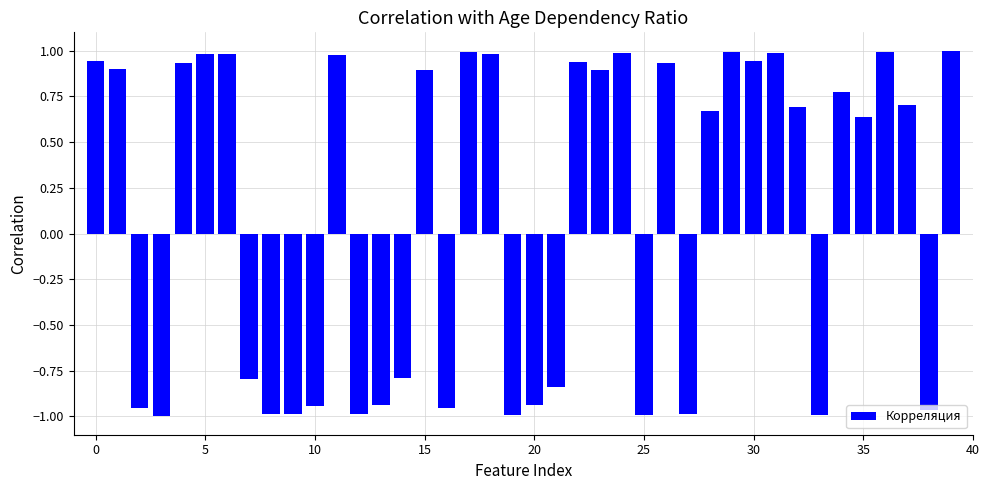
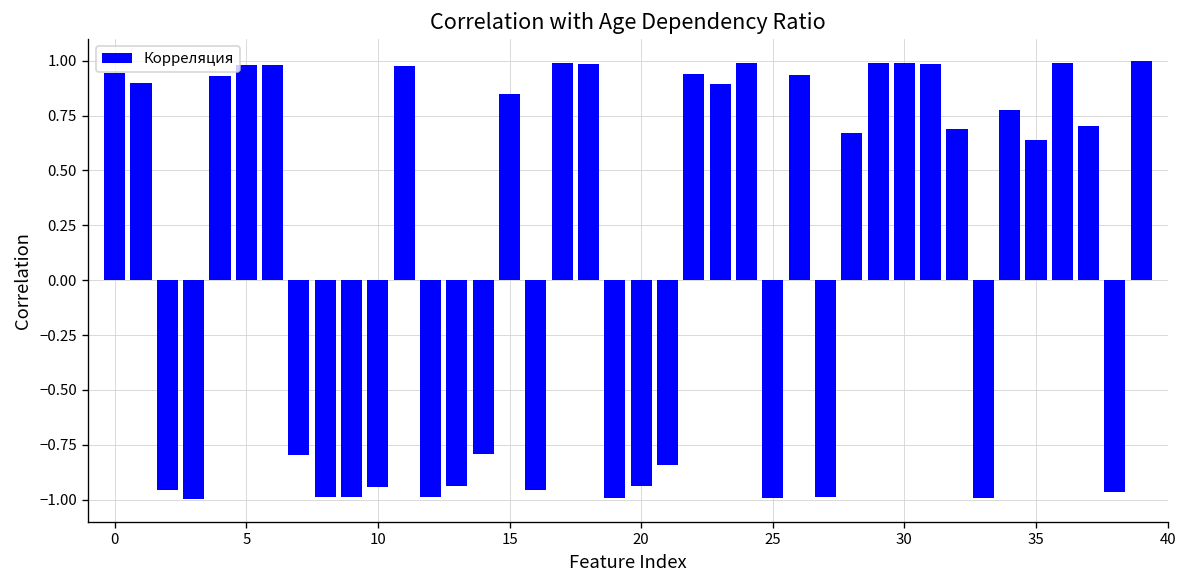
  {
    "0": 0.94,
    "5": 0.98,
    "10": -0.94,
-   "15": 0.89,
+   "15": 0.85,
    "20": -0.94,
    "25": -0.99,
-   "30": 0.95,
+   "30": 0.99,
    "35": 0.64
  }
